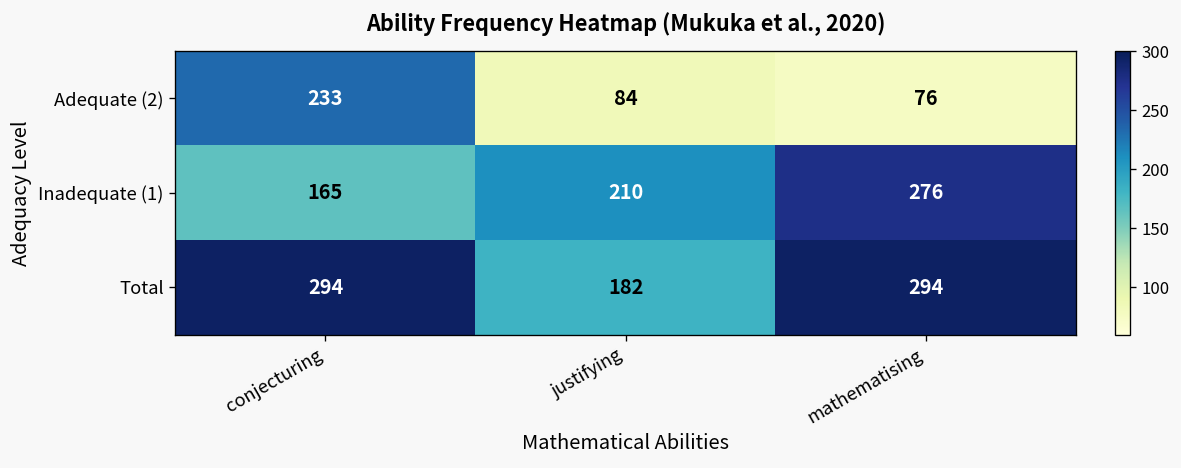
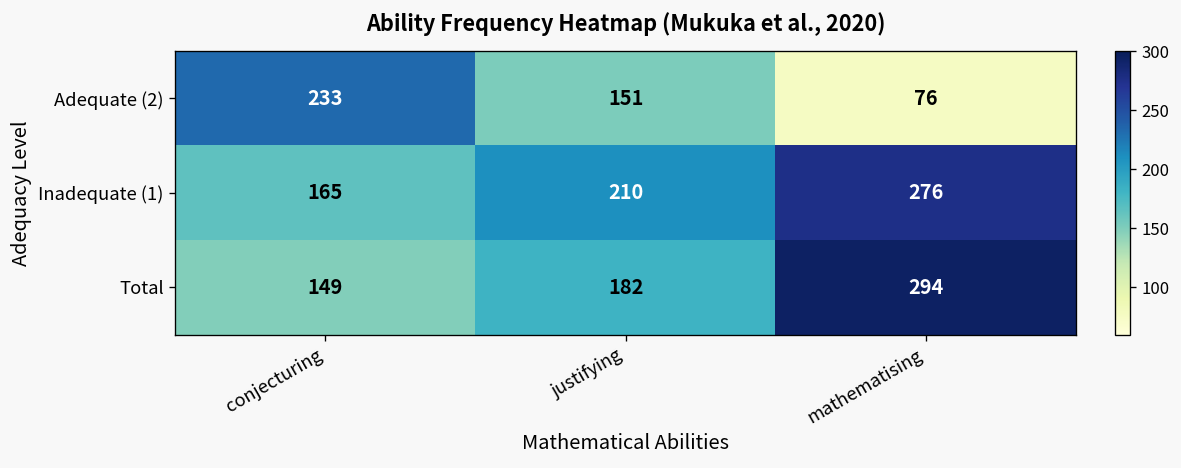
  {
    "Adequate (2)": {
      "conjecturing": 233,
-     "justifying": 84,
+     "justifying": 151,
      "mathematising": 76
    },
    "Inadequate (1)": {
      "conjecturing": 165,
      "justifying": 210,
      "mathematising": 276
    },
    "Total": {
-     "conjecturing": 294,
+     "conjecturing": 149,
      "justifying": 182,
      "mathematising": 294
    }
  }
